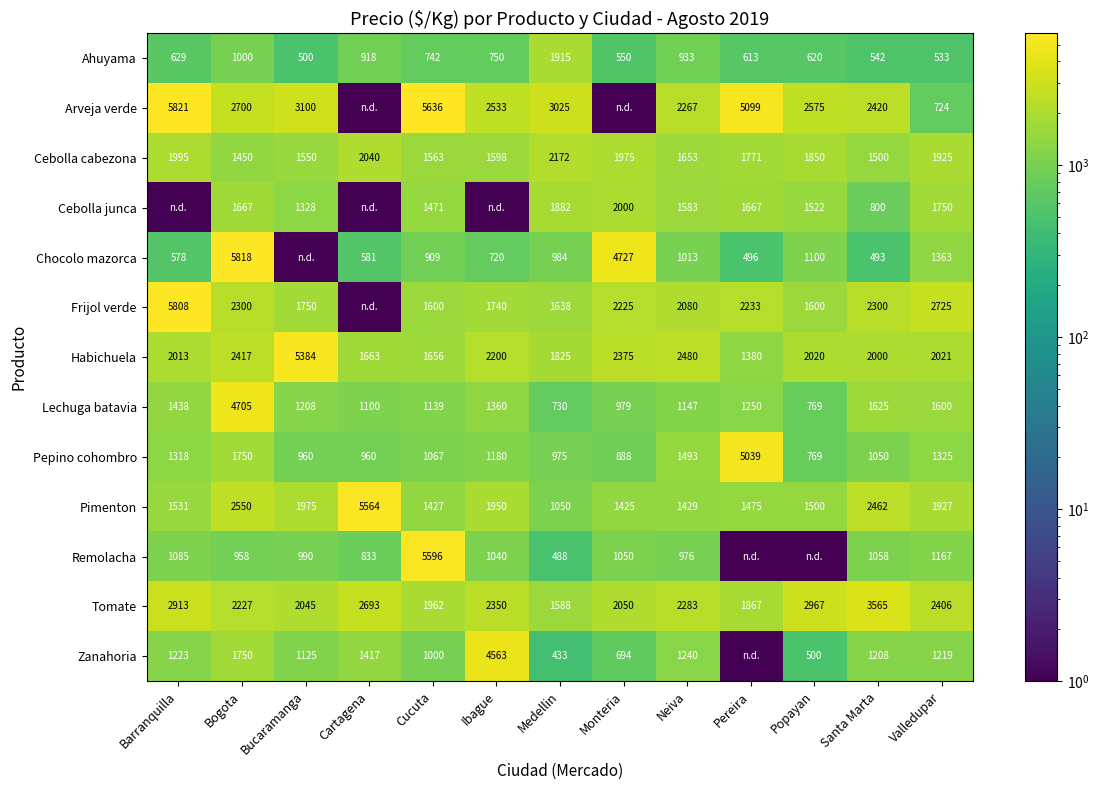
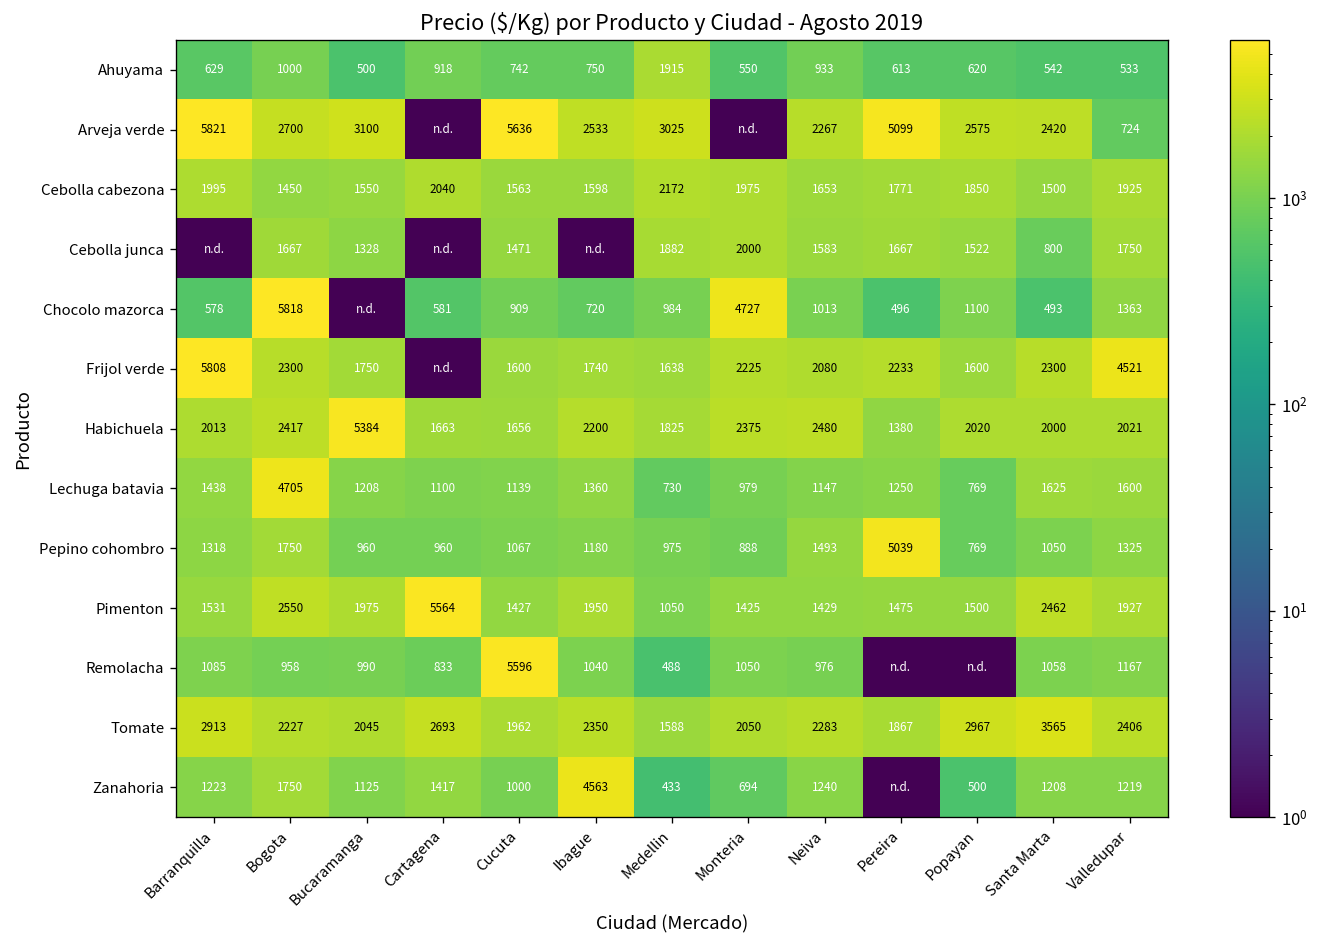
  {
    "Ahuyama": {
      "Barranquilla": 629,
      "Bogota": 1000,
      "Bucaramanga": 500,
      "Cartagena": 918,
      "Cucuta": 742,
      "Ibague": 750,
      "Medellin": 1915,
      "Monteria": 550,
      "Neiva": 933,
      "Pereira": 613,
      "Popayan": 620,
      "Santa Marta": 542,
      "Valledupar": 533
    },
    "Arveja verde": {
      "Barranquilla": 5821,
      "Bogota": 2700,
      "Bucaramanga": 3100,
      "Cucuta": 5636,
      "Ibague": 2533,
      "Medellin": 3025,
      "Neiva": 2267,
      "Pereira": 5099,
      "Popayan": 2575,
      "Santa Marta": 2420,
      "Valledupar": 724
    },
    "Cebolla cabezona": {
      "Barranquilla": 1995,
      "Bogota": 1450,
      "Bucaramanga": 1550,
      "Cartagena": 2040,
      "Cucuta": 1563,
      "Ibague": 1598,
      "Medellin": 2172,
      "Monteria": 1975,
      "Neiva": 1653,
      "Pereira": 1771,
      "Popayan": 1850,
      "Santa Marta": 1500,
      "Valledupar": 1925
    },
    "Cebolla junca": {
      "Bogota": 1667,
      "Bucaramanga": 1328,
      "Cucuta": 1471,
      "Medellin": 1882,
      "Monteria": 2000,
      "Neiva": 1583,
      "Pereira": 1667,
      "Popayan": 1522,
      "Santa Marta": 800,
      "Valledupar": 1750
    },
    "Chocolo mazorca": {
      "Barranquilla": 578,
      "Bogota": 5818,
      "Cartagena": 581,
      "Cucuta": 909,
      "Ibague": 720,
      "Medellin": 984,
      "Monteria": 4727,
      "Neiva": 1013,
      "Pereira": 496,
      "Popayan": 1100,
      "Santa Marta": 493,
      "Valledupar": 1363
    },
    "Frijol verde": {
      "Barranquilla": 5808,
      "Bogota": 2300,
      "Bucaramanga": 1750,
      "Cucuta": 1600,
      "Ibague": 1740,
      "Medellin": 1638,
      "Monteria": 2225,
      "Neiva": 2080,
      "Pereira": 2233,
      "Popayan": 1600,
      "Santa Marta": 2300,
-     "Valledupar": 2725
+     "Valledupar": 4521
    },
    "Habichuela": {
      "Barranquilla": 2013,
      "Bogota": 2417,
      "Bucaramanga": 5384,
      "Cartagena": 1663,
      "Cucuta": 1656,
      "Ibague": 2200,
      "Medellin": 1825,
      "Monteria": 2375,
      "Neiva": 2480,
      "Pereira": 1380,
      "Popayan": 2020,
      "Santa Marta": 2000,
      "Valledupar": 2021
    },
    "Lechuga batavia": {
      "Barranquilla": 1438,
      "Bogota": 4705,
      "Bucaramanga": 1208,
      "Cartagena": 1100,
      "Cucuta": 1139,
      "Ibague": 1360,
      "Medellin": 730,
      "Monteria": 979,
      "Neiva": 1147,
      "Pereira": 1250,
      "Popayan": 769,
      "Santa Marta": 1625,
      "Valledupar": 1600
    },
    "Pepino cohombro": {
      "Barranquilla": 1318,
      "Bogota": 1750,
      "Bucaramanga": 960,
      "Cartagena": 960,
      "Cucuta": 1067,
      "Ibague": 1180,
      "Medellin": 975,
      "Monteria": 888,
      "Neiva": 1493,
      "Pereira": 5039,
      "Popayan": 769,
      "Santa Marta": 1050,
      "Valledupar": 1325
    },
    "Pimenton": {
      "Barranquilla": 1531,
      "Bogota": 2550,
      "Bucaramanga": 1975,
      "Cartagena": 5564,
      "Cucuta": 1427,
      "Ibague": 1950,
      "Medellin": 1050,
      "Monteria": 1425,
      "Neiva": 1429,
      "Pereira": 1475,
      "Popayan": 1500,
      "Santa Marta": 2462,
      "Valledupar": 1927
    },
    "Remolacha": {
      "Barranquilla": 1085,
      "Bogota": 958,
      "Bucaramanga": 990,
      "Cartagena": 833,
      "Cucuta": 5596,
      "Ibague": 1040,
      "Medellin": 488,
      "Monteria": 1050,
      "Neiva": 976,
      "Santa Marta": 1058,
      "Valledupar": 1167
    },
    "Tomate": {
      "Barranquilla": 2913,
      "Bogota": 2227,
      "Bucaramanga": 2045,
      "Cartagena": 2693,
      "Cucuta": 1962,
      "Ibague": 2350,
      "Medellin": 1588,
      "Monteria": 2050,
      "Neiva": 2283,
      "Pereira": 1867,
      "Popayan": 2967,
      "Santa Marta": 3565,
      "Valledupar": 2406
    },
    "Zanahoria": {
      "Barranquilla": 1223,
      "Bogota": 1750,
      "Bucaramanga": 1125,
      "Cartagena": 1417,
      "Cucuta": 1000,
      "Ibague": 4563,
      "Medellin": 433,
      "Monteria": 694,
      "Neiva": 1240,
      "Popayan": 500,
      "Santa Marta": 1208,
      "Valledupar": 1219
    }
  }
